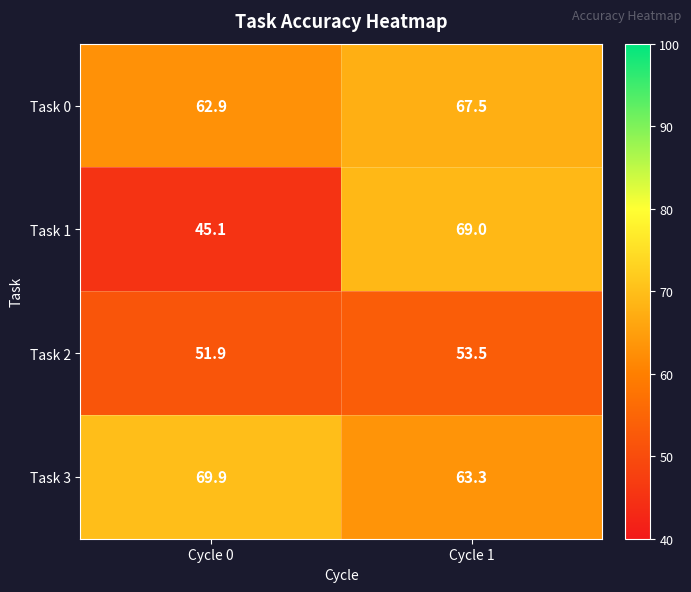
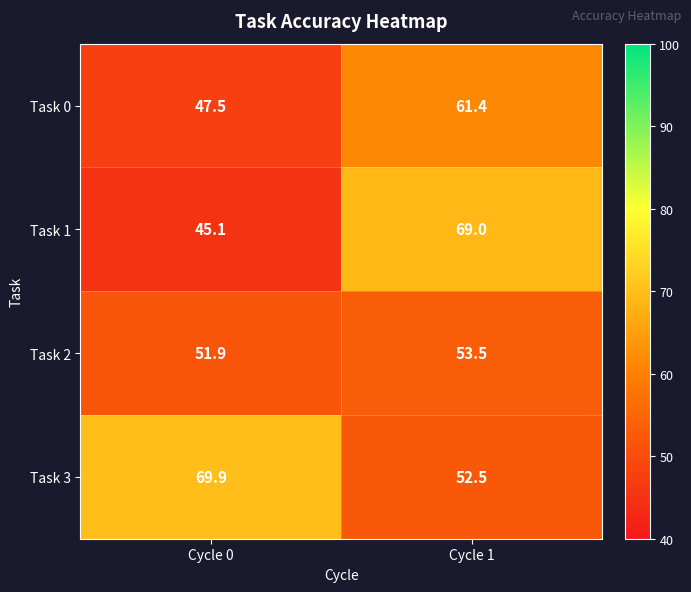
  {
    "Task 0": {
-     "Cycle 0": 62.9,
-     "Cycle 1": 67.5
+     "Cycle 0": 47.5,
+     "Cycle 1": 61.4
    },
    "Task 1": {
      "Cycle 0": 45.1,
      "Cycle 1": 69.0
    },
    "Task 2": {
      "Cycle 0": 51.9,
      "Cycle 1": 53.5
    },
    "Task 3": {
      "Cycle 0": 69.9,
-     "Cycle 1": 63.3
+     "Cycle 1": 52.5
    }
  }
